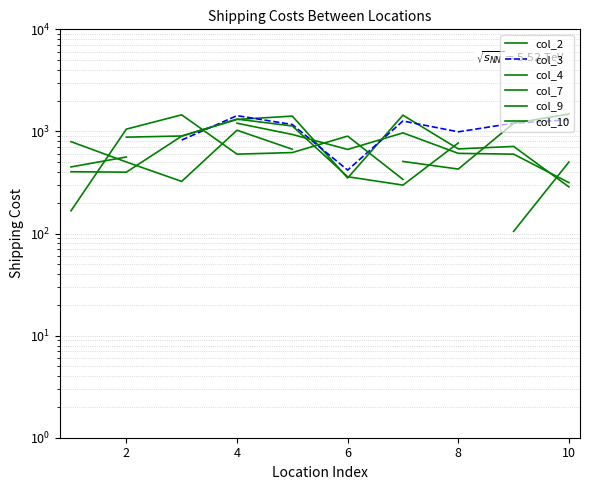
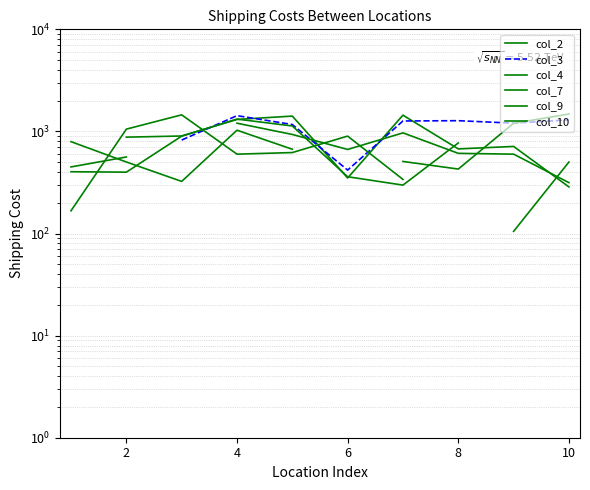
  {
    "col_3": {
      "4": 1400,
      "6": 420,
-     "8": 1000
+     "8": 1300
    }
  }
